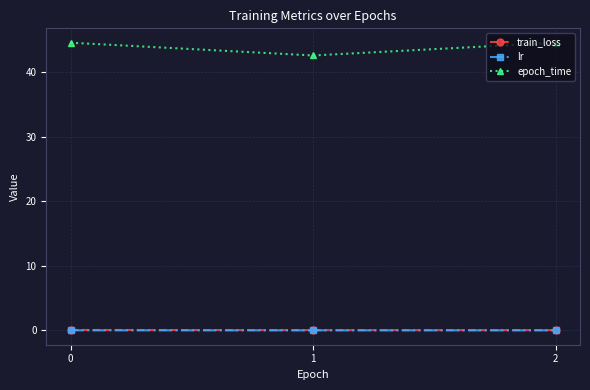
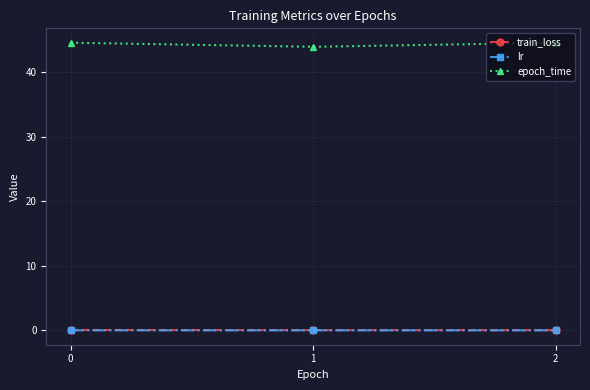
  {
    "lr": {
      "0": 0,
      "1": 0,
      "2": 0
    },
    "epoch_time": {
      "0": 45,
-     "1": 43
+     "1": 44
    }
  }
